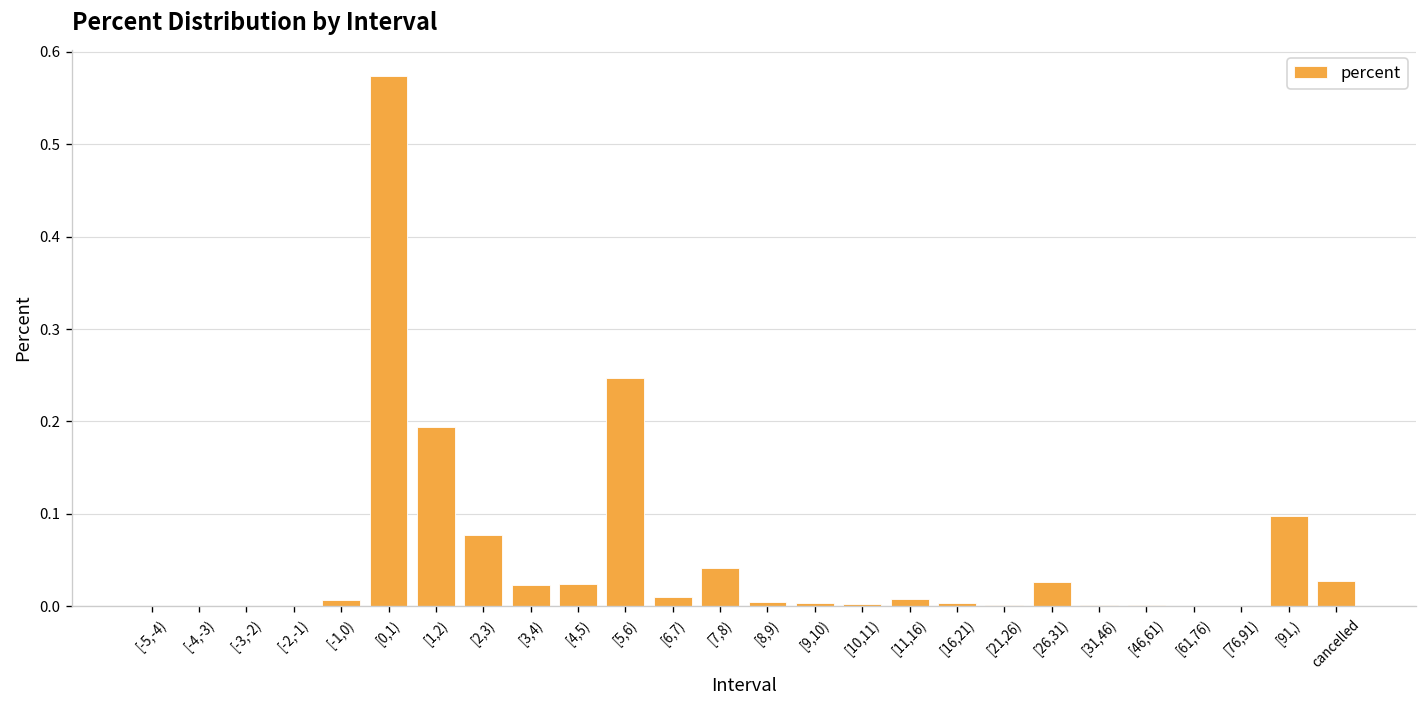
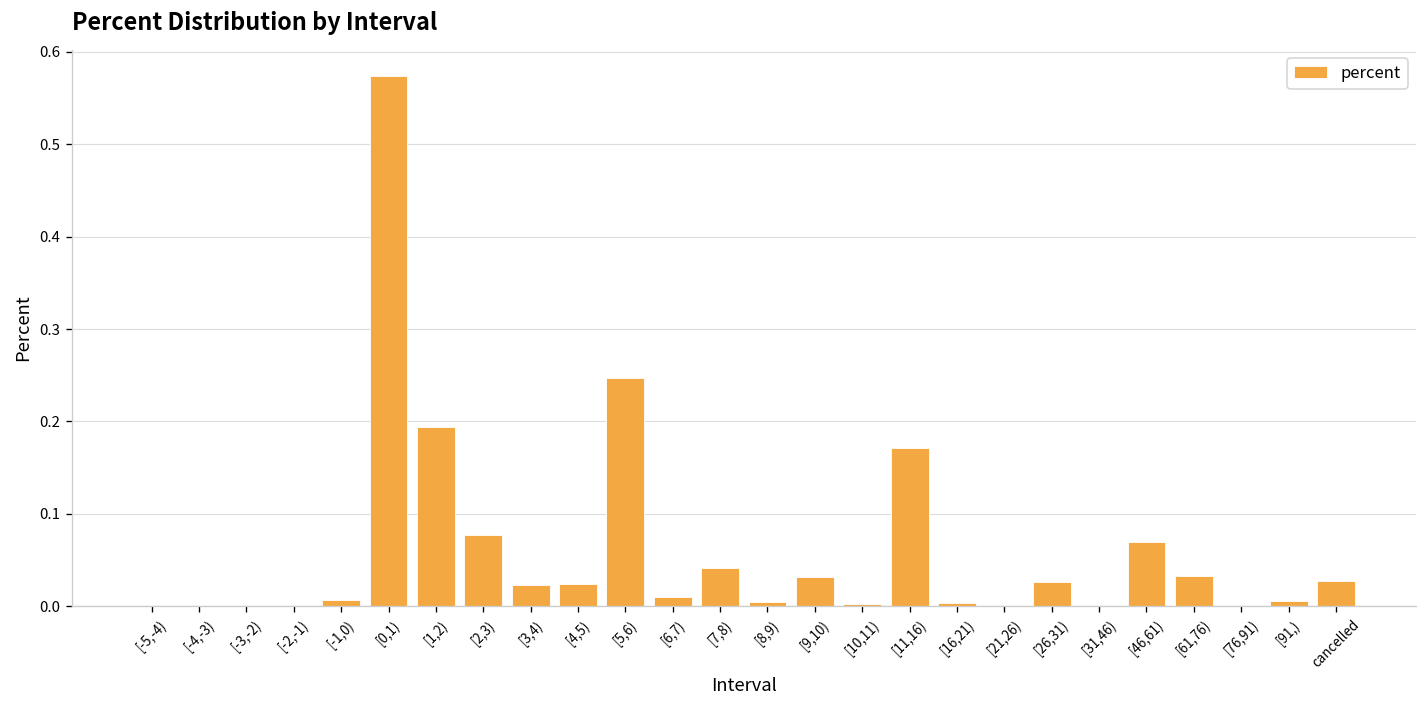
  {
    "[-1,0)": 0.01,
    "[0,1)": 0.57,
    "[1,2)": 0.19,
    "[2,3)": 0.08,
    "[3,4)": 0.02,
    "[4,5)": 0.02,
    "[5,6)": 0.25,
    "[6,7)": 0.01,
    "[7,8)": 0.04,
    "[8,9)": 0.01,
-   "[9,10)": 0.00,
-   "[11,16)": 0.01,
+   "[9,10)": 0.03,
+   "[11,16)": 0.17,
    "[26,31)": 0.03,
-   "[46,61)": 0.00,
-   "[61,76)": 0.00,
-   "[91,)": 0.10,
+   "[46,61)": 0.07,
+   "[61,76)": 0.03,
+   "[91,)": 0.01,
    "cancelled": 0.03
  }
